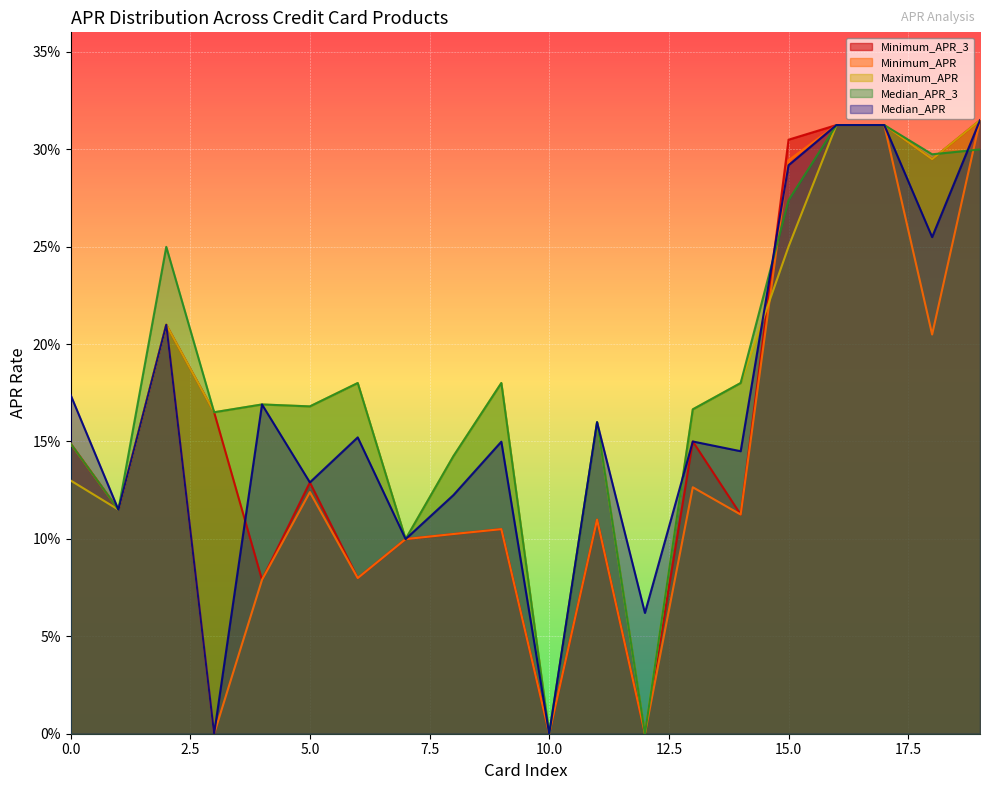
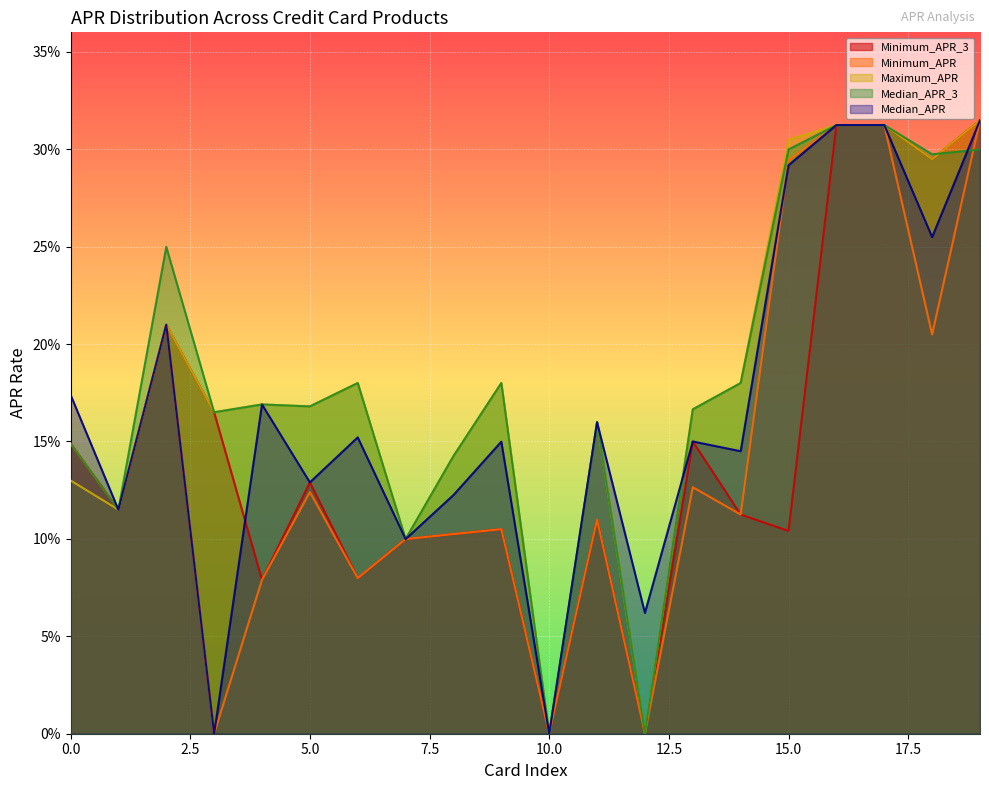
  {
    "Minimum_APR_3": {
-     "15.0": "30.5%"
+     "15.0": "10.4%"
    },
    "Minimum_APR": {
      "5.0": "12.4%",
      "15.0": "29.4%"
    },
    "Maximum_APR": {
      "0.0": "13.0%",
-     "15.0": "25.0%"
+     "15.0": "30.5%"
    },
    "Median_APR_3": {
-     "15.0": "27.4%"
+     "15.0": "30.0%"
    },
    "Median_APR": {
      "0.0": "17.4%",
      "15.0": "29.2%"
    }
  }
